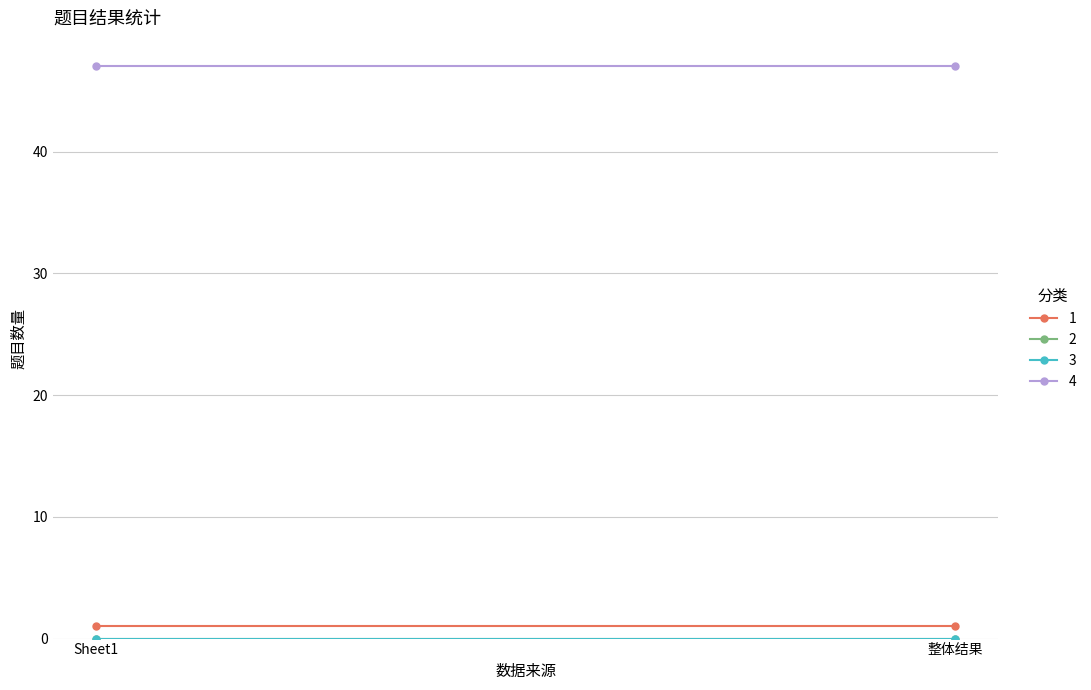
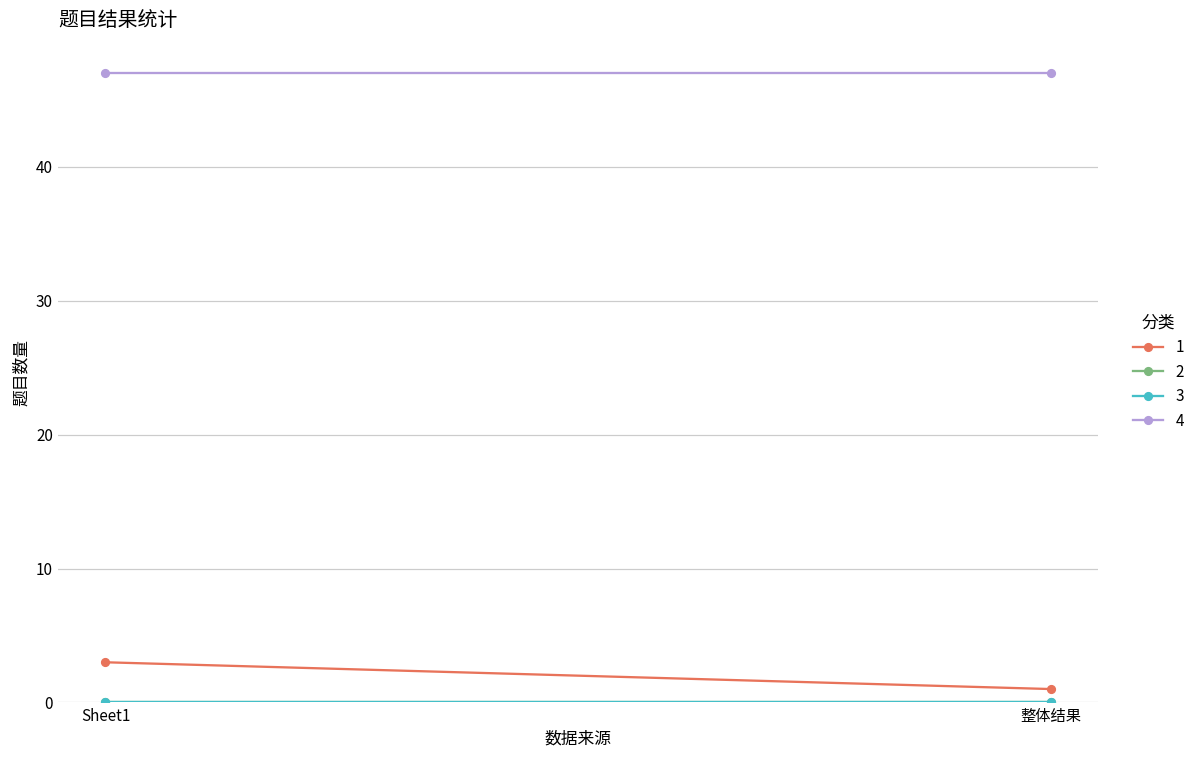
  {
    "1": {
-     "Sheet1": 1,
+     "Sheet1": 3,
      "整体结果": 1
    },
    "3": {
      "Sheet1": 0,
      "整体结果": 0
    },
    "4": {
      "Sheet1": 47,
      "整体结果": 47
    }
  }
